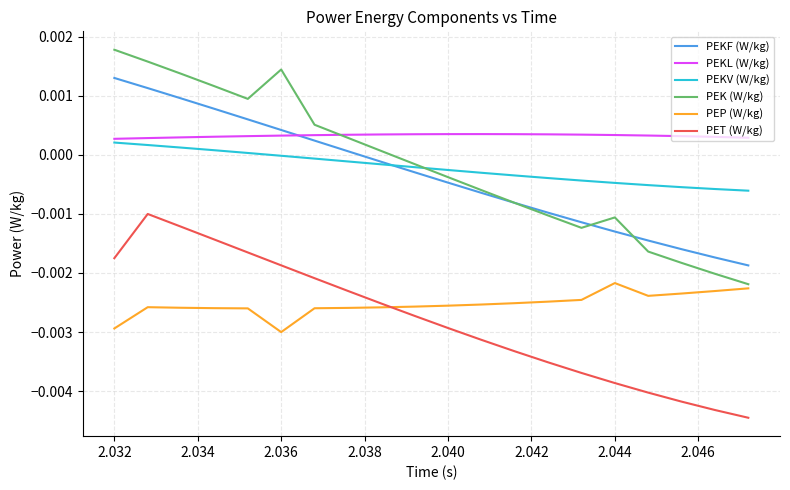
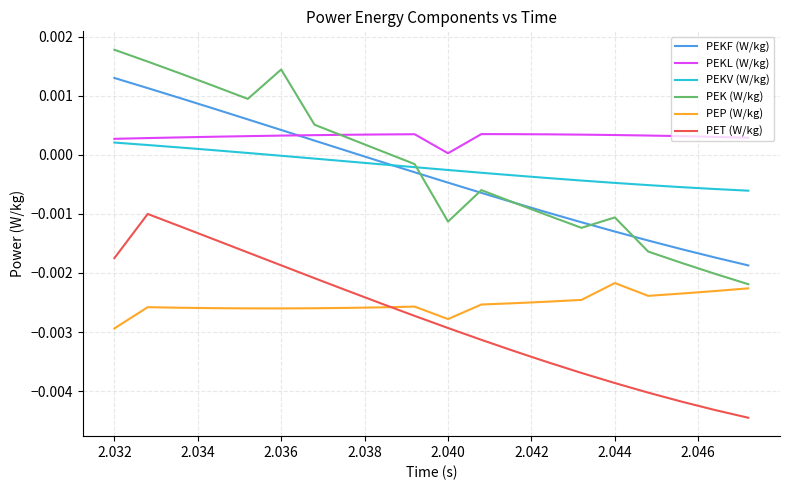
  {
    "PEKL (W/kg)": {
      "2.032": 0.0003,
      "2.036": 0.0003,
-     "2.040": 0.0004,
+     "2.040": 0.0000,
      "2.044": 0.0003
    },
    "PEK (W/kg)": {
      "2.032": 0.0018,
      "2.036": 0.0014,
-     "2.040": -0.0004,
+     "2.040": -0.0011,
      "2.044": -0.0011
    },
    "PEP (W/kg)": {
      "2.032": -0.0029,
-     "2.036": -0.0030,
-     "2.040": -0.0026,
+     "2.036": -0.0026,
+     "2.040": -0.0028,
      "2.044": -0.0022
    },
    "PET (W/kg)": {
      "2.032": -0.0018,
      "2.036": -0.0019,
      "2.040": -0.0029,
      "2.044": -0.0039
    }
  }
